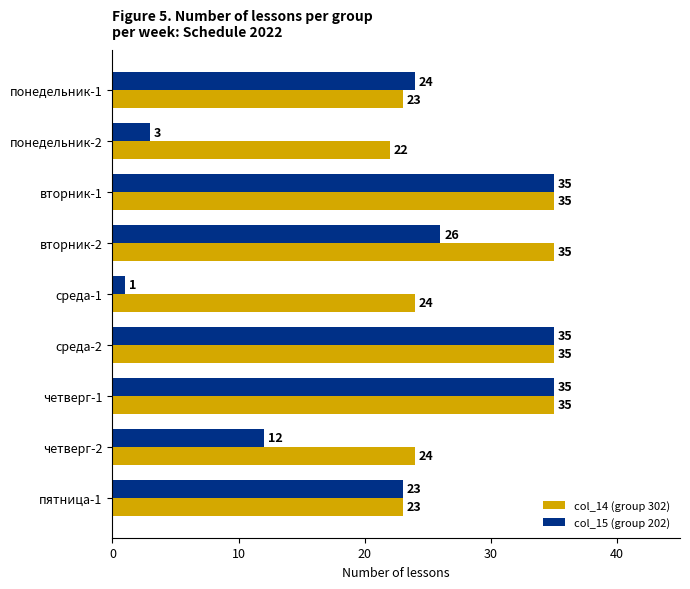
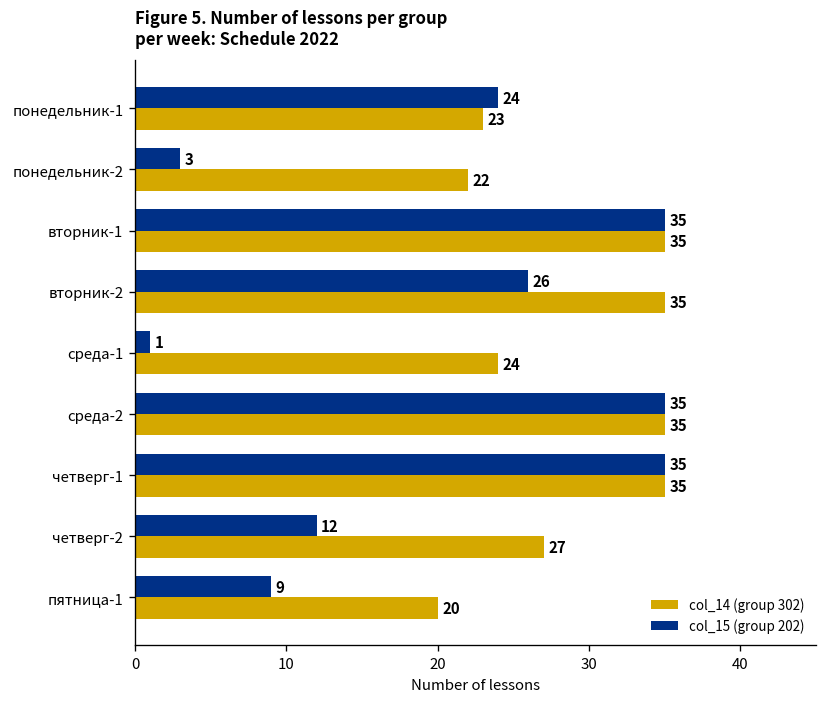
  {
    "col_14 (group 302)": {
      "понедельник-1": 23,
      "понедельник-2": 22,
      "вторник-1": 35,
      "вторник-2": 35,
      "среда-1": 24,
      "среда-2": 35,
      "четверг-1": 35,
-     "четверг-2": 24,
-     "пятница-1": 23
+     "четверг-2": 27,
+     "пятница-1": 20
    },
    "col_15 (group 202)": {
      "понедельник-1": 24,
      "понедельник-2": 3,
      "вторник-1": 35,
      "вторник-2": 26,
      "среда-1": 1,
      "среда-2": 35,
      "четверг-1": 35,
      "четверг-2": 12,
-     "пятница-1": 23
+     "пятница-1": 9
    }
  }
